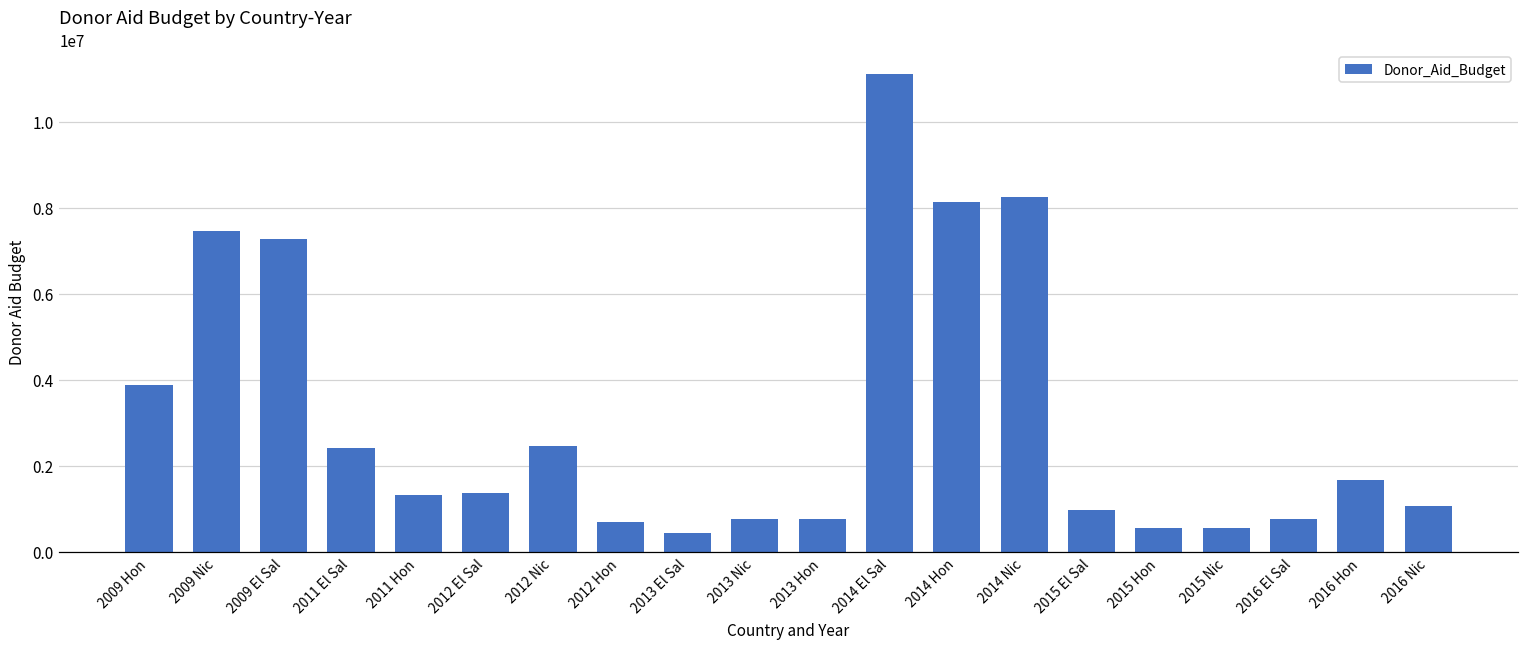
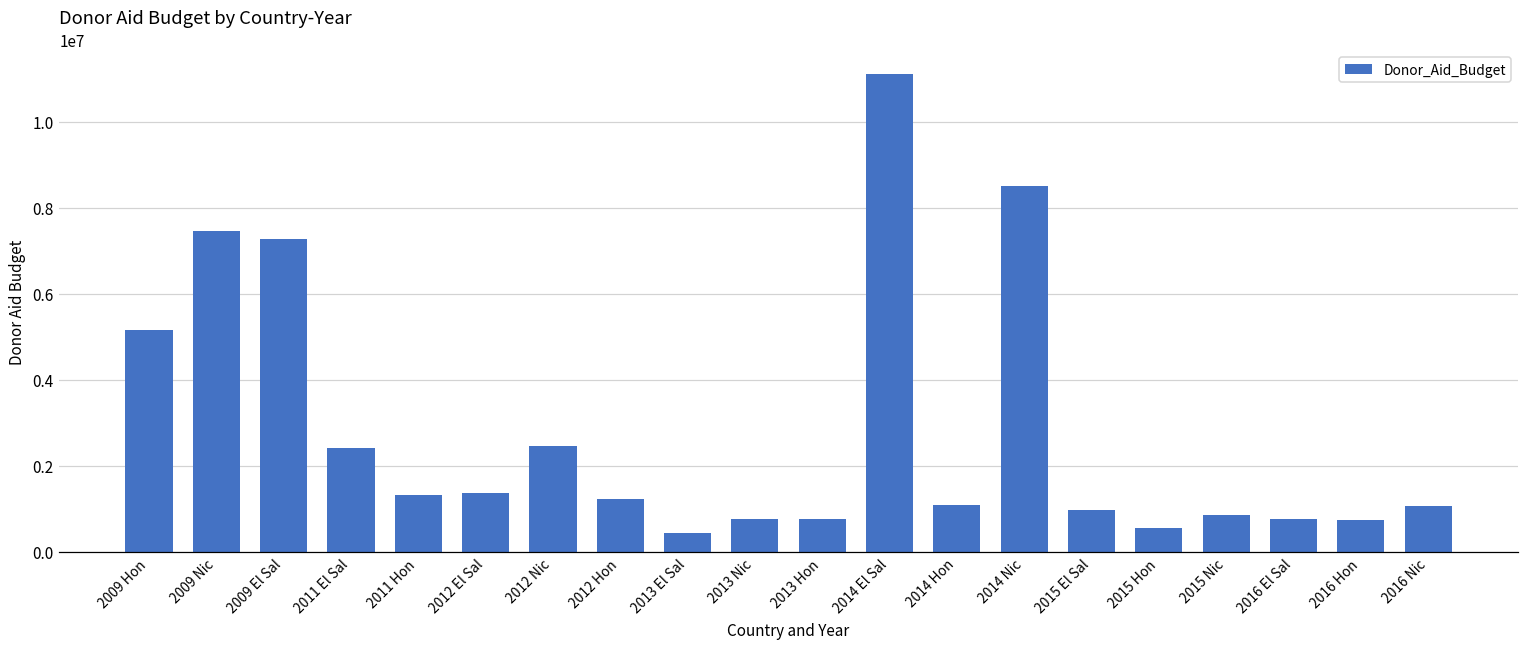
  {
-   "2009 Hon": 3900000,
+   "2009 Hon": 5200000,
    "2009 Nic": 7500000,
    "2009 El Sal": 7300000,
    "2011 El Sal": 2400000,
    "2011 Hon": 1300000,
    "2012 El Sal": 1400000,
    "2012 Nic": 2500000,
-   "2012 Hon": 700000,
+   "2012 Hon": 1200000,
    "2013 El Sal": 400000,
    "2013 Nic": 700000,
    "2013 Hon": 700000,
    "2014 El Sal": 11100000,
-   "2014 Hon": 8100000,
-   "2014 Nic": 8200000,
+   "2014 Hon": 1100000,
+   "2014 Nic": 8500000,
    "2015 El Sal": 1000000,
    "2015 Hon": 500000,
-   "2015 Nic": 600000,
+   "2015 Nic": 800000,
    "2016 El Sal": 800000,
-   "2016 Hon": 1700000,
+   "2016 Hon": 700000,
    "2016 Nic": 1000000
  }
